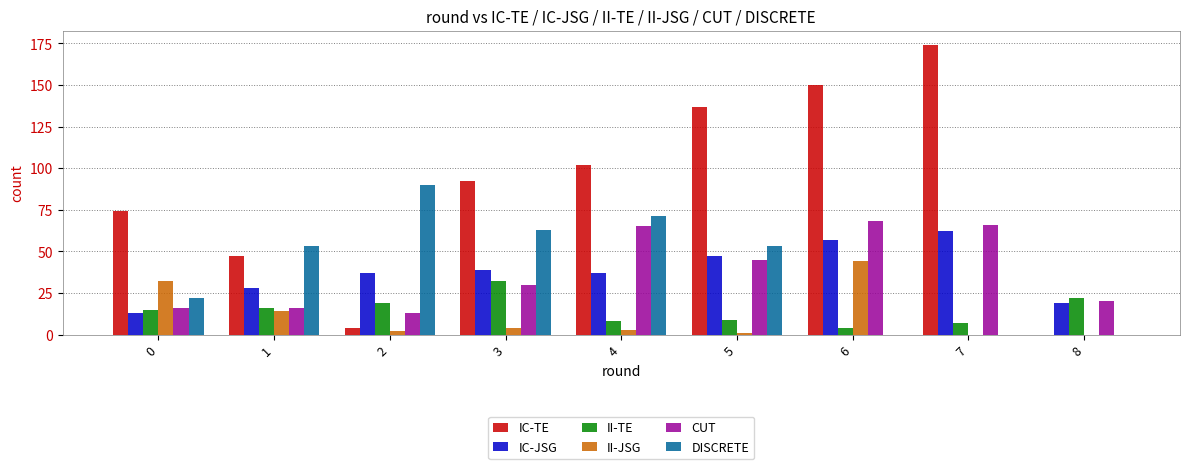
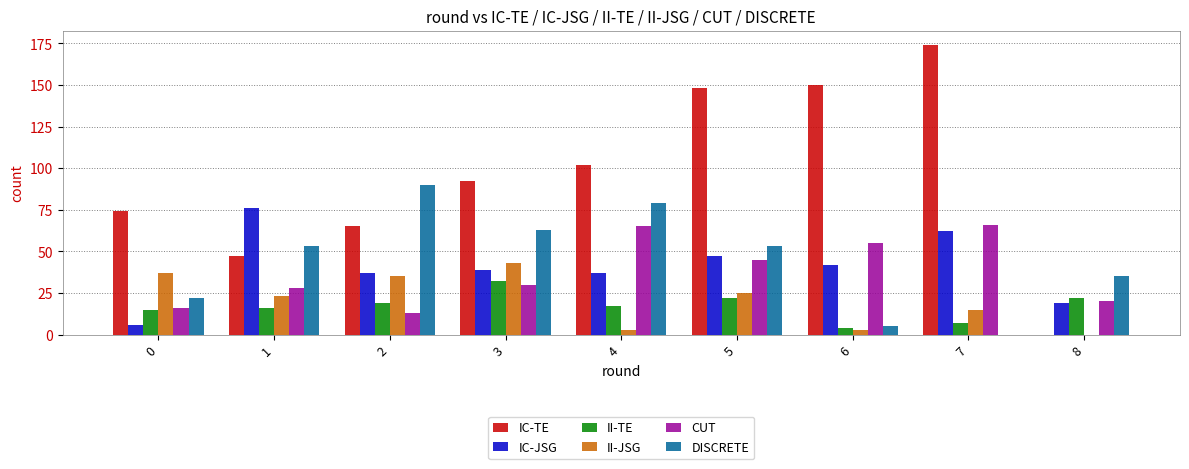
  {
    "IC-TE": {
      "0": 74,
      "1": 47,
-     "2": 4,
+     "2": 65,
      "3": 92,
      "4": 102,
-     "5": 137,
+     "5": 148,
      "6": 150,
      "7": 174,
      "8": 0
    },
    "IC-JSG": {
-     "0": 13,
-     "1": 28,
+     "0": 6,
+     "1": 76,
      "2": 37,
      "3": 39,
      "4": 37,
      "5": 47,
-     "6": 57,
+     "6": 42,
      "7": 62,
      "8": 19
    },
    "II-TE": {
      "0": 15,
      "1": 16,
      "2": 19,
      "3": 32,
-     "4": 8,
-     "5": 9,
+     "4": 17,
+     "5": 22,
      "6": 4,
      "7": 7,
      "8": 22
    },
    "II-JSG": {
-     "0": 32,
-     "1": 14,
-     "2": 2,
-     "3": 4,
+     "0": 37,
+     "1": 23,
+     "2": 35,
+     "3": 43,
      "4": 3,
-     "5": 1,
-     "6": 44,
-     "7": 0,
+     "5": 25,
+     "6": 3,
+     "7": 15,
      "8": 0
    },
    "CUT": {
      "0": 16,
-     "1": 16,
+     "1": 28,
      "2": 13,
      "3": 30,
      "4": 65,
      "5": 45,
-     "6": 68,
+     "6": 55,
      "7": 66,
      "8": 20
    },
    "DISCRETE": {
      "0": 22,
      "1": 53,
      "2": 90,
      "3": 63,
-     "4": 71,
+     "4": 79,
      "5": 53,
-     "6": 0,
+     "6": 5,
      "7": 0,
-     "8": 0
+     "8": 35
    }
  }
